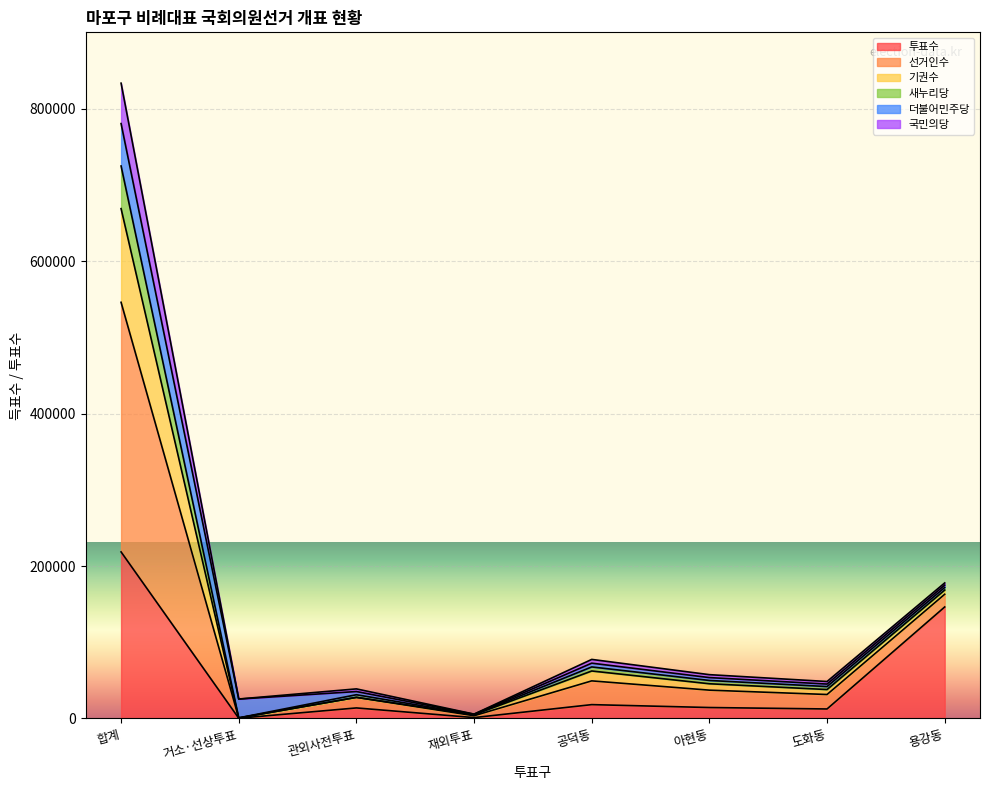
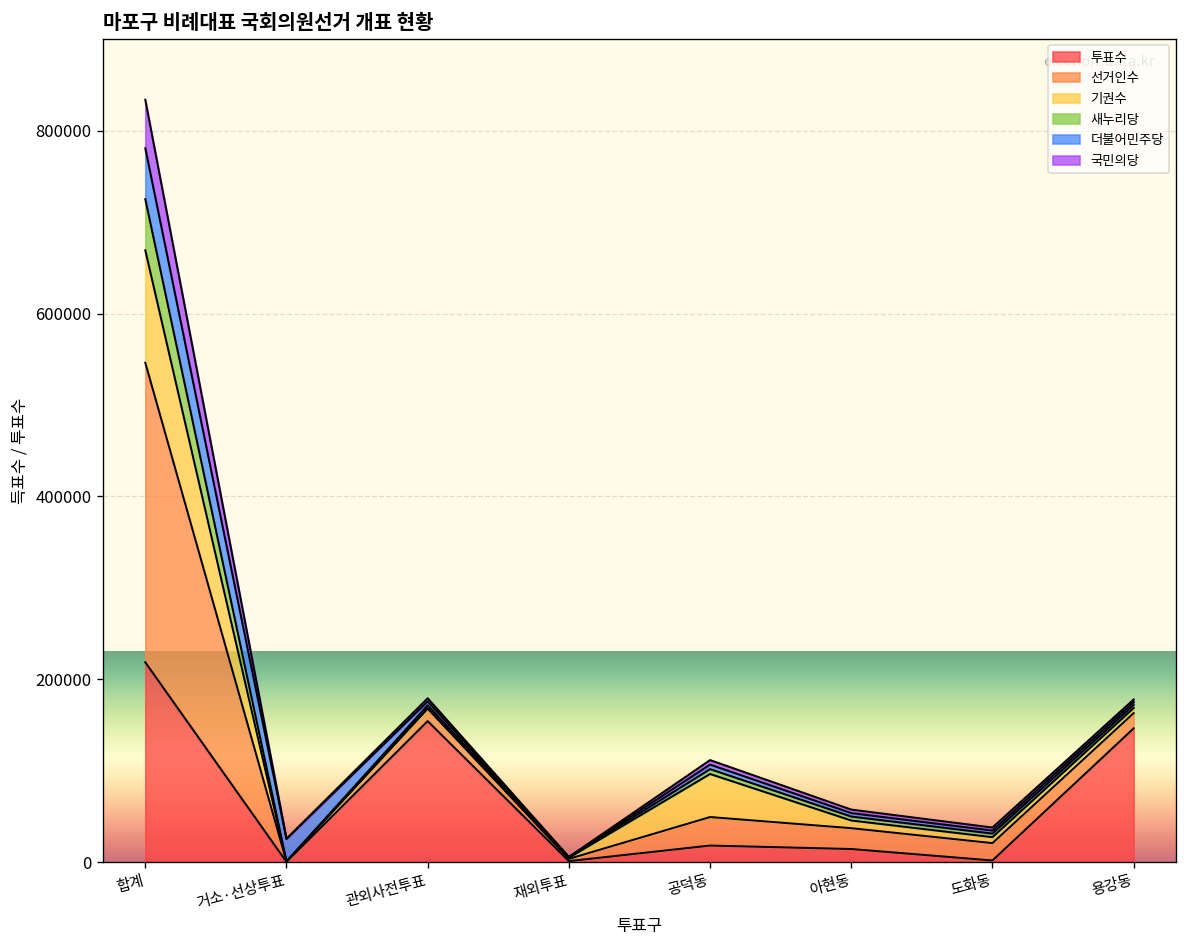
  {
    "투표수": {
      "합계": 220000,
-     "관외사전투표": 10000,
+     "관외사전투표": 150000,
      "공덕동": 20000,
      "아현동": 10000,
-     "도화동": 10000,
+     "도화동": 0,
      "용강동": 150000
    },
    "선거인수": {
      "합계": 330000,
      "공덕동": 30000,
      "아현동": 20000,
      "도화동": 20000,
      "용강동": 20000
    },
    "기권수": {
      "합계": 120000,
-     "공덕동": 10000,
+     "공덕동": 50000,
      "아현동": 10000,
      "도화동": 10000
    },
    "새누리당": {
      "합계": 60000,
      "관외사전투표": 0,
      "공덕동": 10000,
      "아현동": 0
    },
    "더불어민주당": {
      "합계": 60000,
      "관외사전투표": 0,
      "공덕동": 0,
      "아현동": 0
    },
    "국민의당": {
      "합계": 50000,
      "관외사전투표": 0,
      "공덕동": 0,
      "아현동": 0,
      "도화동": 0
    }
  }
